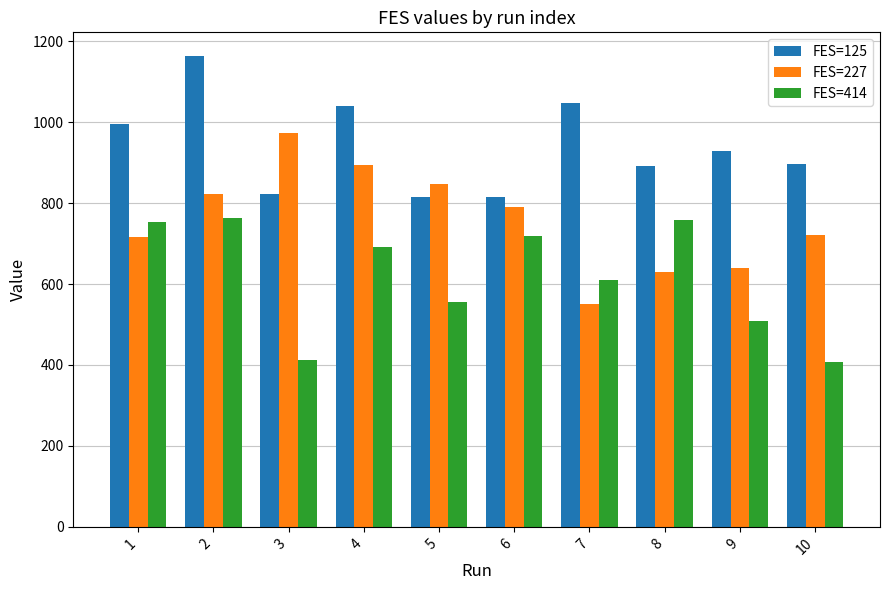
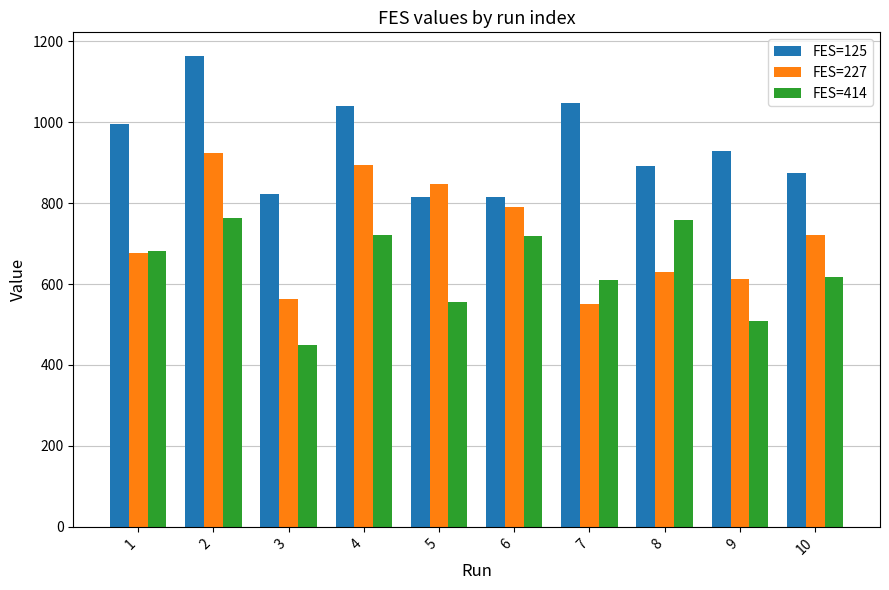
  {
    "FES=125": {
      "1": 990,
      "2": 1160,
      "3": 820,
      "4": 1040,
      "5": 820,
      "6": 820,
      "7": 1050,
      "8": 890,
      "9": 930,
-     "10": 900
+     "10": 870
    },
    "FES=227": {
-     "1": 720,
-     "2": 820,
-     "3": 970,
+     "1": 680,
+     "2": 920,
+     "3": 560,
      "4": 890,
      "5": 850,
      "6": 790,
      "7": 550,
      "8": 630,
-     "9": 640,
+     "9": 610,
      "10": 720
    },
    "FES=414": {
-     "1": 750,
+     "1": 680,
      "2": 760,
-     "3": 410,
-     "4": 690,
+     "3": 450,
+     "4": 720,
      "5": 560,
      "6": 720,
      "7": 610,
      "8": 760,
      "9": 510,
-     "10": 410
+     "10": 620
    }
  }
